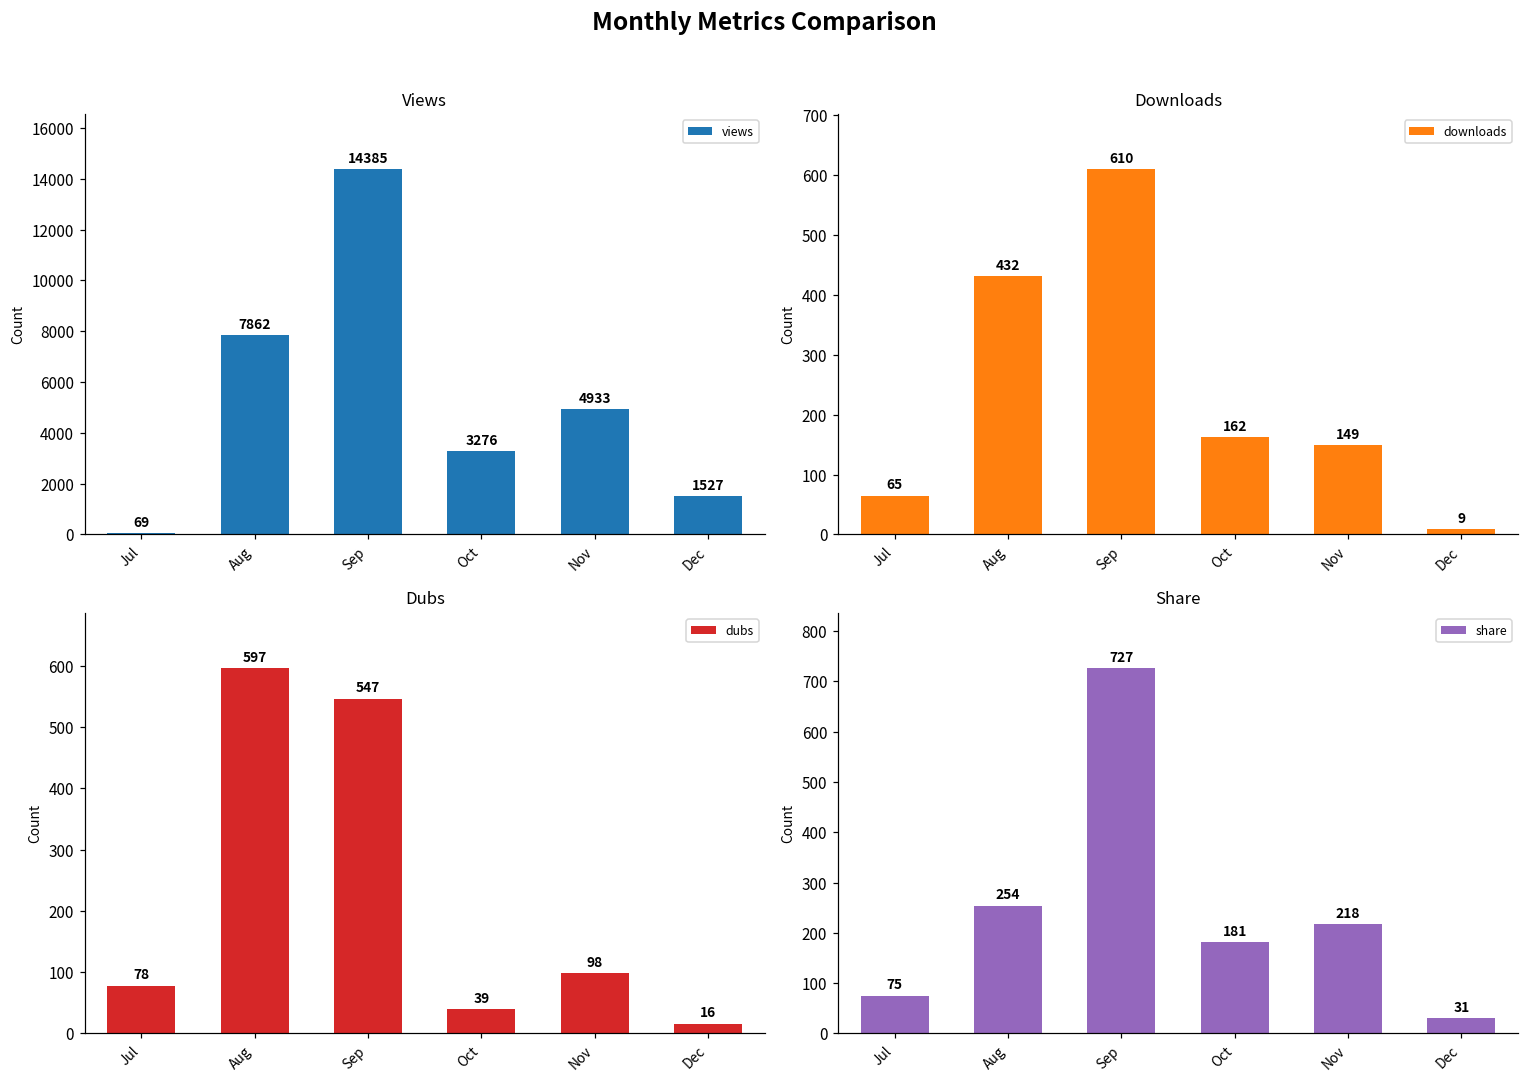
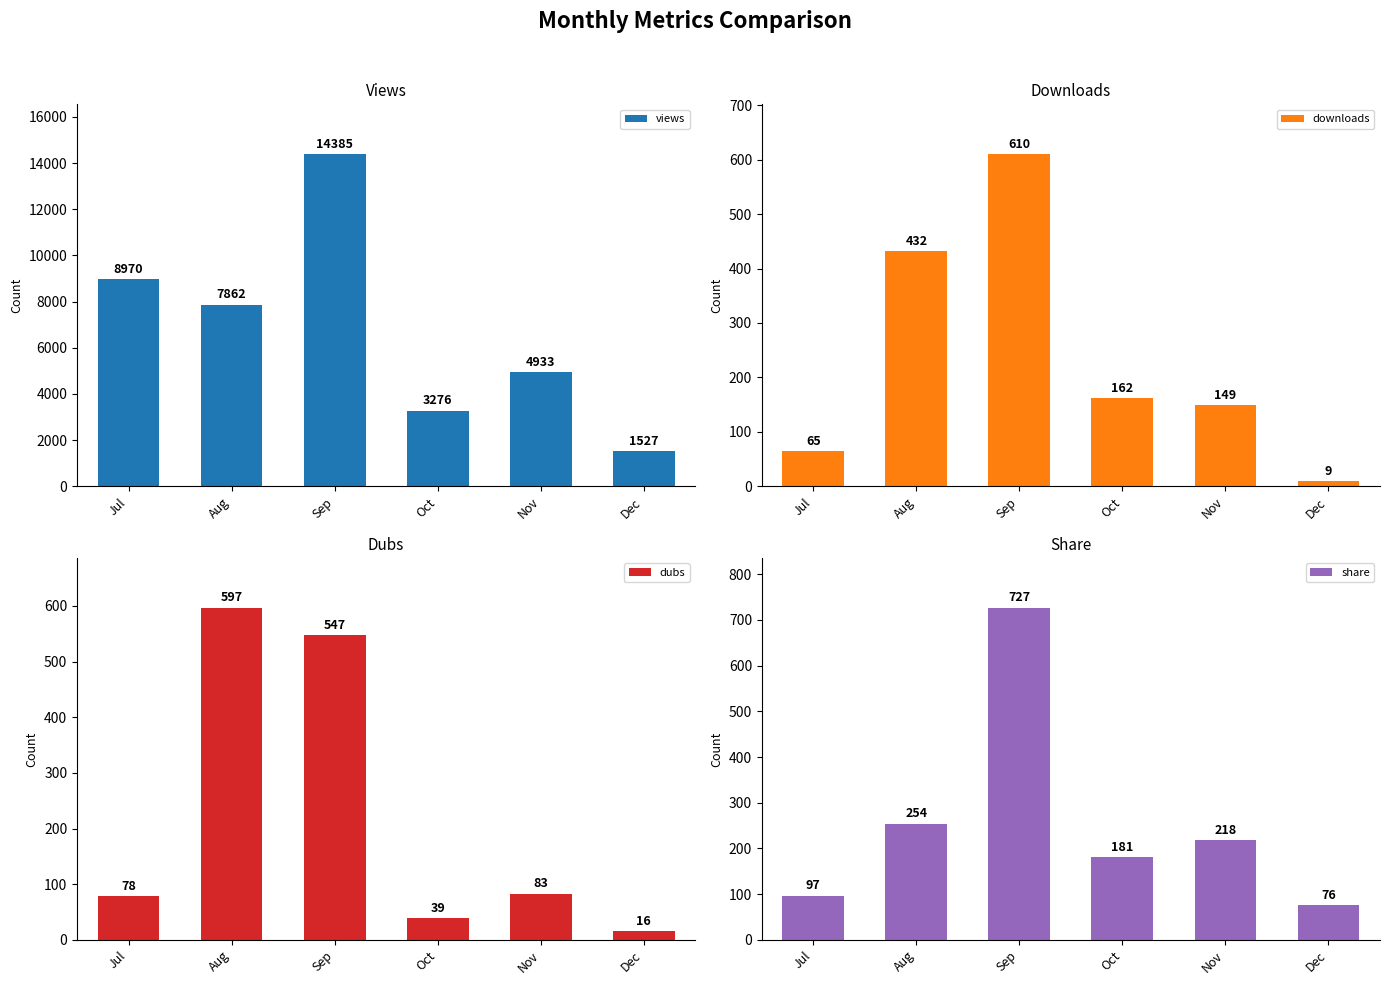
  {
    "Views": {
-     "Jul": 69,
+     "Jul": 8970,
      "Aug": 7862,
      "Sep": 14385,
      "Oct": 3276,
      "Nov": 4933,
      "Dec": 1527
    },
    "Downloads": {
      "Jul": 65,
      "Aug": 432,
      "Sep": 610,
      "Oct": 162,
      "Nov": 149,
      "Dec": 9
    },
    "Dubs": {
      "Jul": 78,
      "Aug": 597,
      "Sep": 547,
      "Oct": 39,
-     "Nov": 98,
+     "Nov": 83,
      "Dec": 16
    },
    "Share": {
-     "Jul": 75,
+     "Jul": 97,
      "Aug": 254,
      "Sep": 727,
      "Oct": 181,
      "Nov": 218,
-     "Dec": 31
+     "Dec": 76
    }
  }
